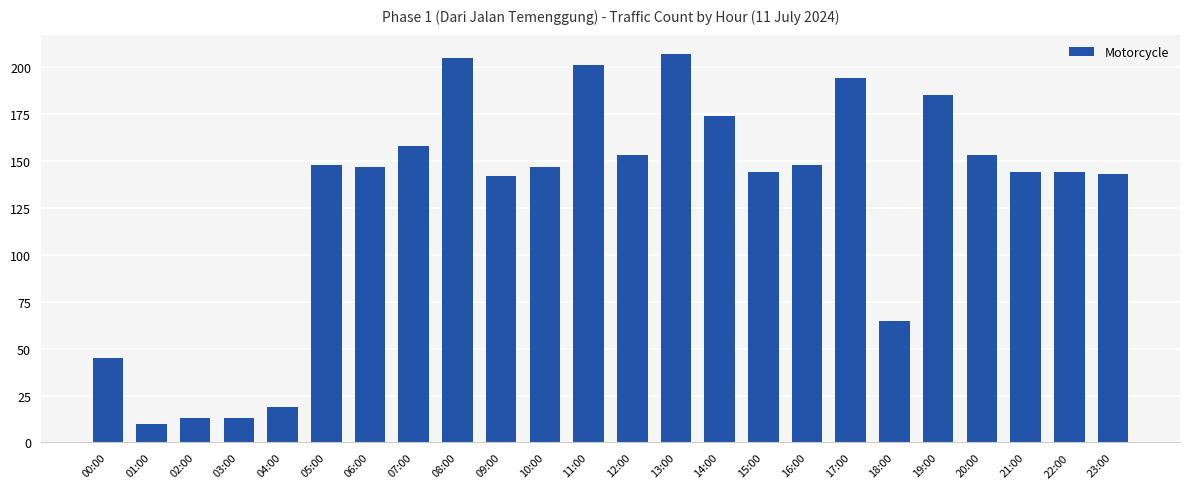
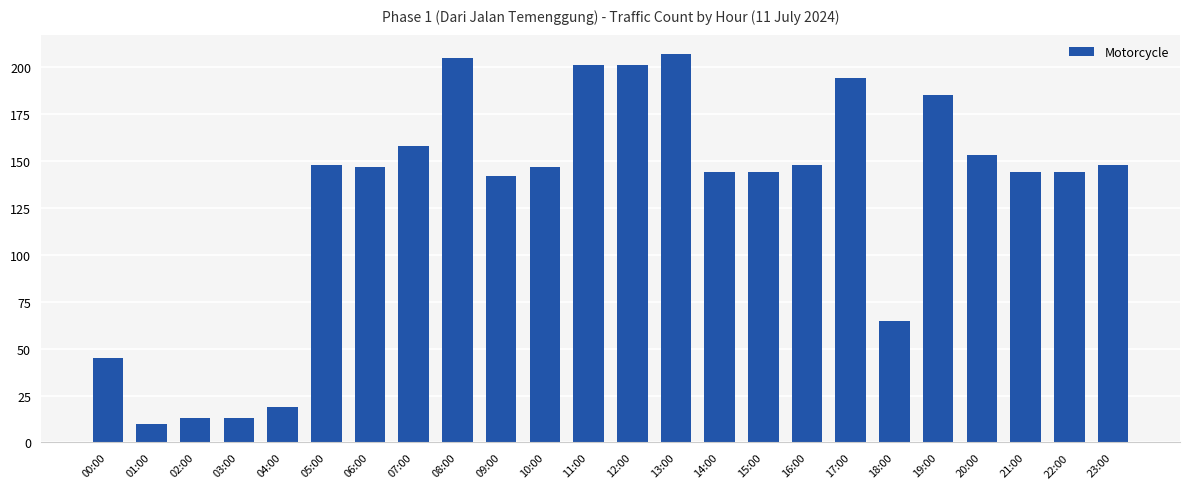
  {
    "00:00": 45,
    "01:00": 10,
    "02:00": 13,
    "03:00": 13,
    "04:00": 19,
    "05:00": 148,
    "06:00": 147,
    "07:00": 158,
    "08:00": 205,
    "09:00": 142,
    "10:00": 147,
    "11:00": 201,
-   "12:00": 153,
+   "12:00": 201,
    "13:00": 207,
-   "14:00": 174,
+   "14:00": 144,
    "15:00": 144,
    "16:00": 148,
    "17:00": 194,
    "18:00": 65,
    "19:00": 185,
    "20:00": 153,
    "21:00": 144,
    "22:00": 144,
-   "23:00": 143
+   "23:00": 148
  }
